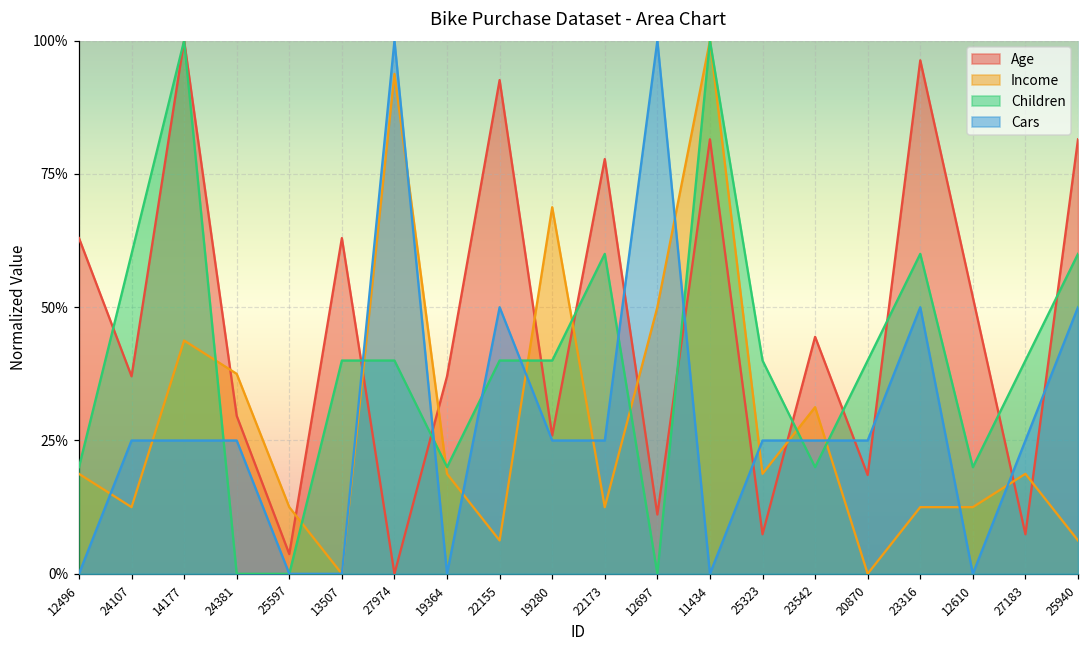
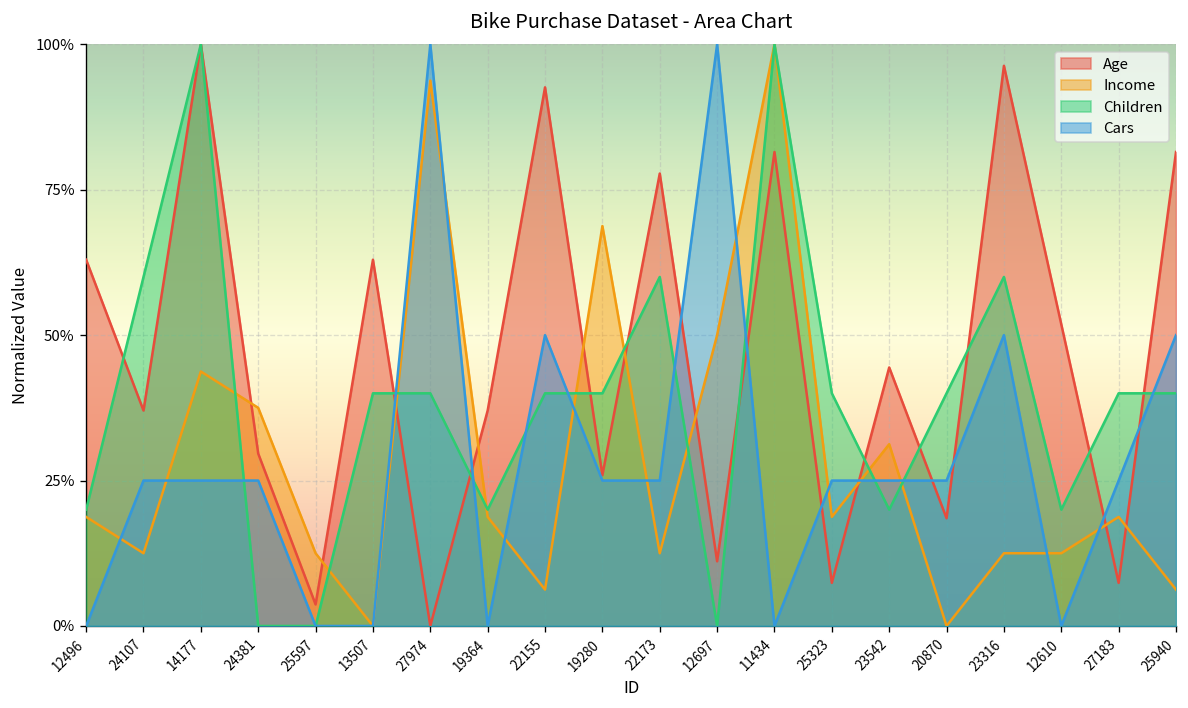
  {
    "Age": {
      "12496": "63%",
      "24107": "37%",
      "24381": "30%",
      "25597": "4%",
      "13507": "63%",
      "27974": "0%",
      "19364": "37%",
      "22155": "93%",
      "19280": "26%",
      "22173": "78%",
      "12697": "11%",
      "11434": "81%",
      "25323": "7%",
      "23542": "44%",
      "20870": "19%",
      "23316": "96%",
      "12610": "52%",
      "27183": "7%",
      "25940": "81%"
    },
    "Income": {
      "12496": "19%",
      "24107": "13%",
      "14177": "44%",
      "24381": "38%",
      "25597": "13%",
      "27974": "94%",
      "19364": "19%",
      "22155": "6%",
      "19280": "69%",
      "22173": "13%",
      "12697": "50%",
      "25323": "19%",
      "23542": "31%",
      "20870": "0%",
      "23316": "13%",
      "12610": "13%",
      "27183": "19%",
      "25940": "6%"
    },
    "Children": {
      "12496": "20%",
      "24107": "60%",
      "24381": "0%",
      "13507": "40%",
      "27974": "40%",
      "19364": "20%",
      "22155": "40%",
      "19280": "40%",
      "22173": "60%",
      "12697": "0%",
      "25323": "40%",
      "23542": "20%",
      "20870": "40%",
      "23316": "60%",
      "12610": "20%",
      "27183": "40%",
-     "25940": "60%"
+     "25940": "40%"
    },
    "Cars": {
      "12496": "0%",
      "24107": "25%",
      "14177": "25%",
      "24381": "25%",
      "27974": "100%",
      "19364": "0%",
      "22155": "50%",
      "19280": "25%",
      "22173": "25%",
      "12697": "100%",
      "11434": "0%",
      "25323": "25%",
      "23542": "25%",
      "20870": "25%",
      "23316": "50%",
      "12610": "0%",
      "27183": "25%",
      "25940": "50%"
    }
  }
